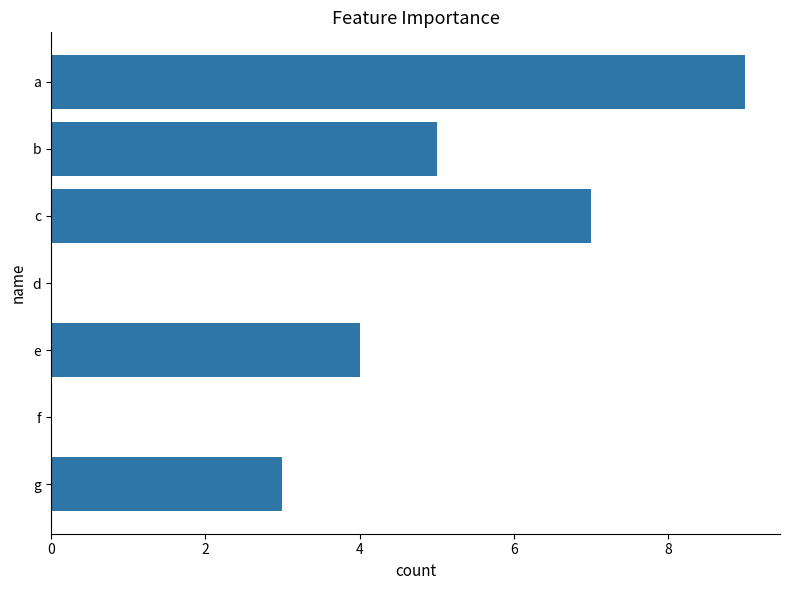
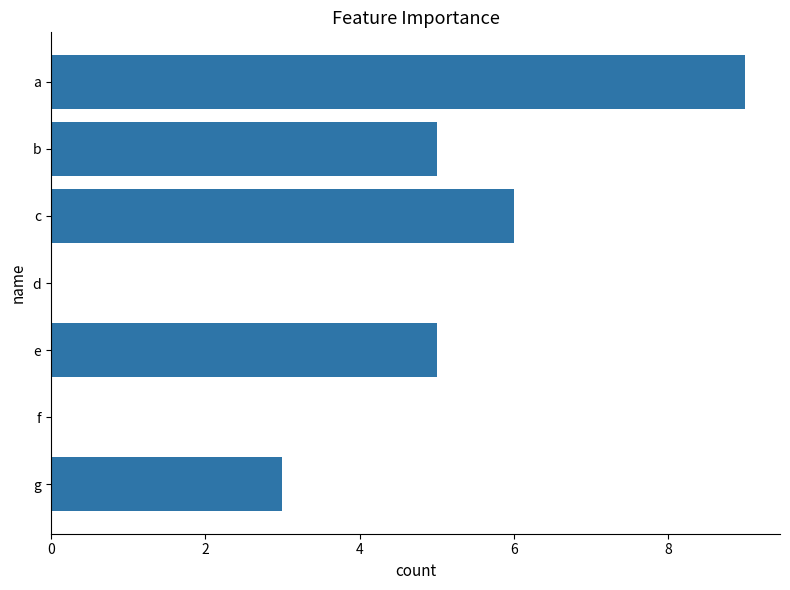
  {
    "a": 9,
    "b": 5,
-   "c": 7,
+   "c": 6,
    "d": 0,
-   "e": 4,
+   "e": 5,
    "f": 0,
    "g": 3
  }
